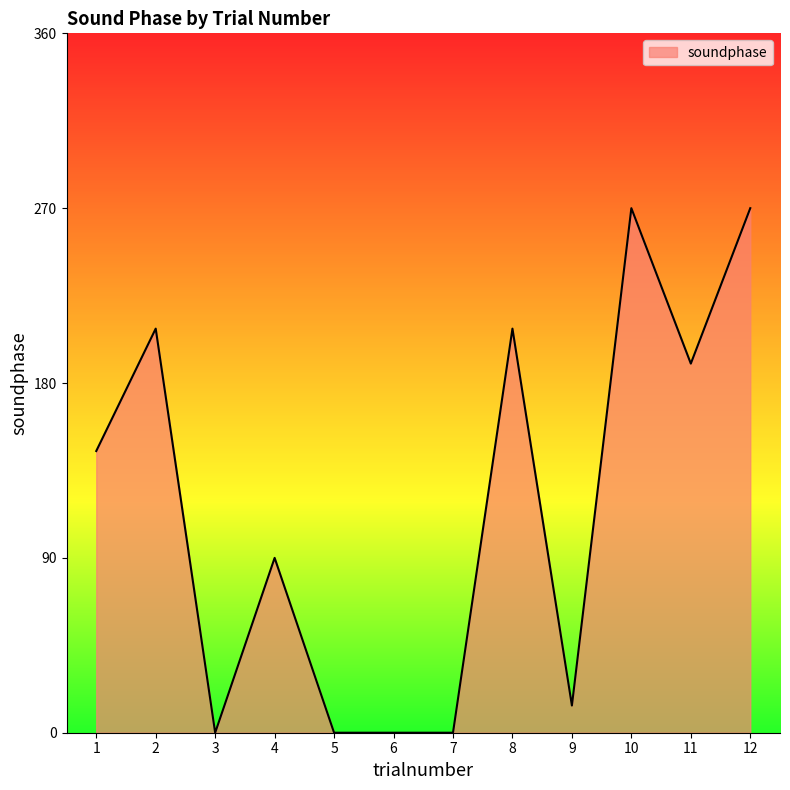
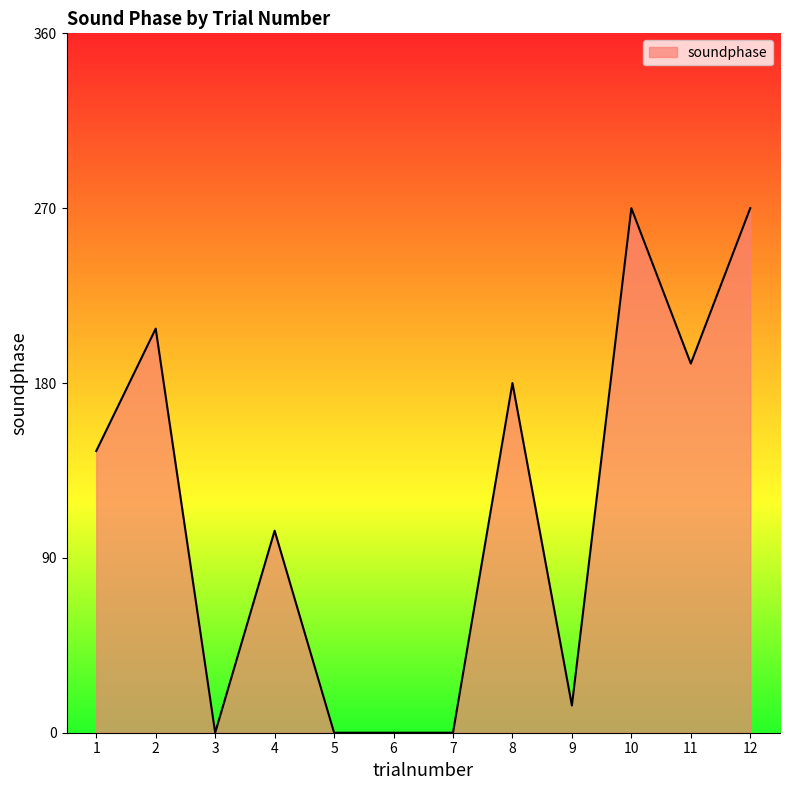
  {
    "1": 145,
    "2": 208,
    "3": 0,
-   "4": 90,
+   "4": 104,
    "5": 0,
    "6": 0,
    "7": 0,
-   "8": 208,
+   "8": 180,
    "9": 14,
    "10": 270,
    "11": 190,
    "12": 270
  }
